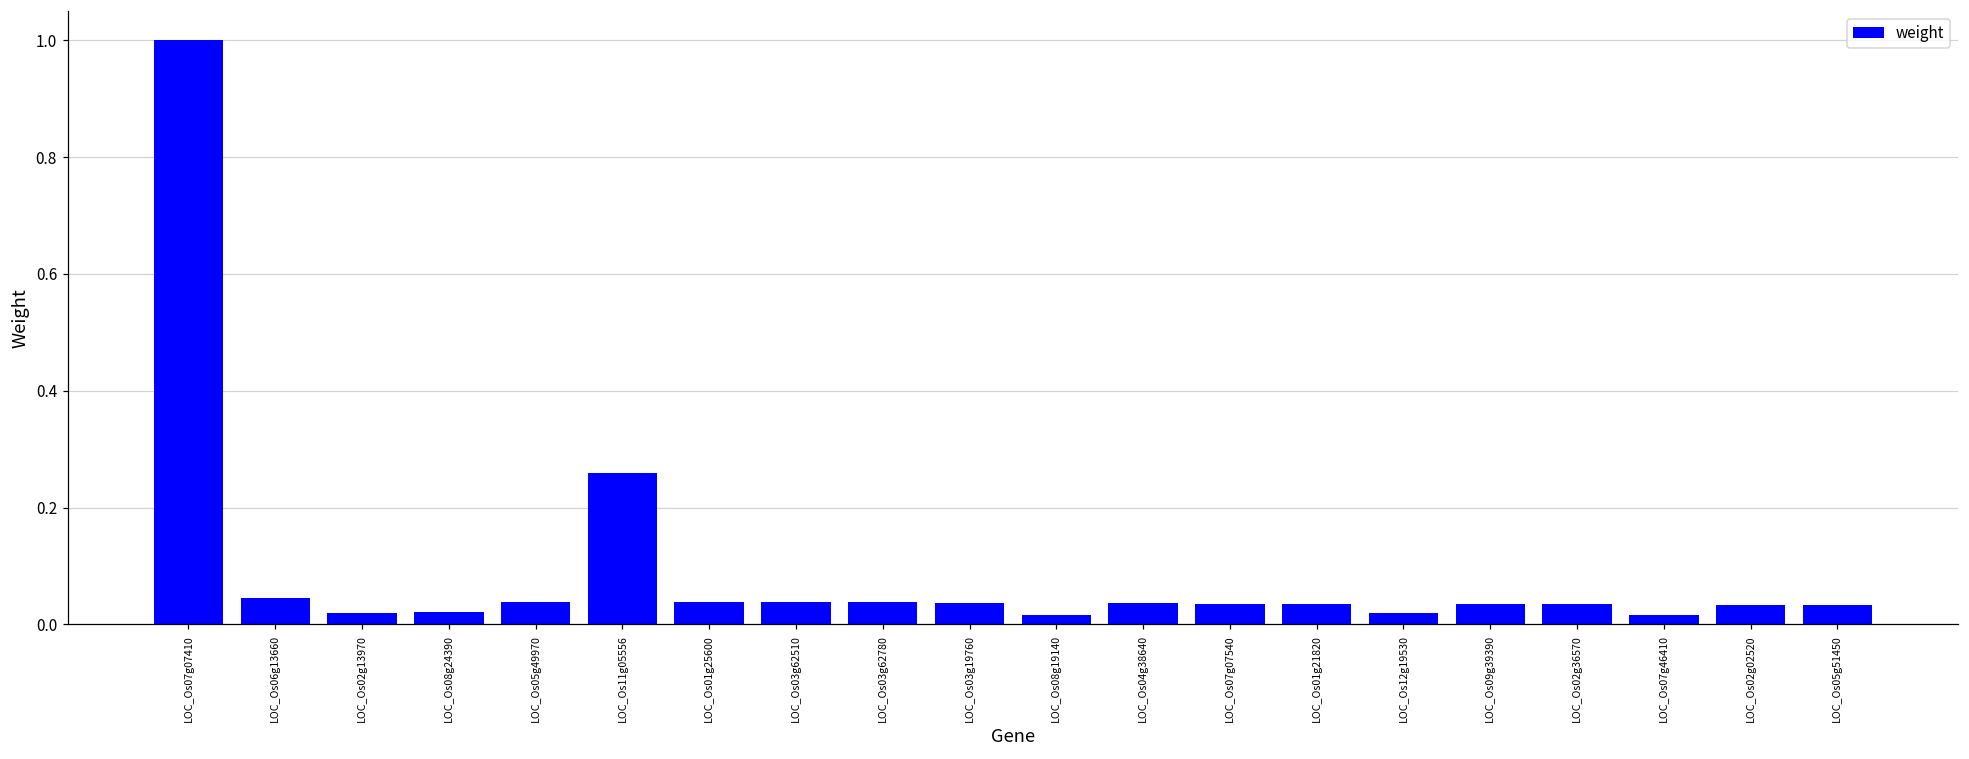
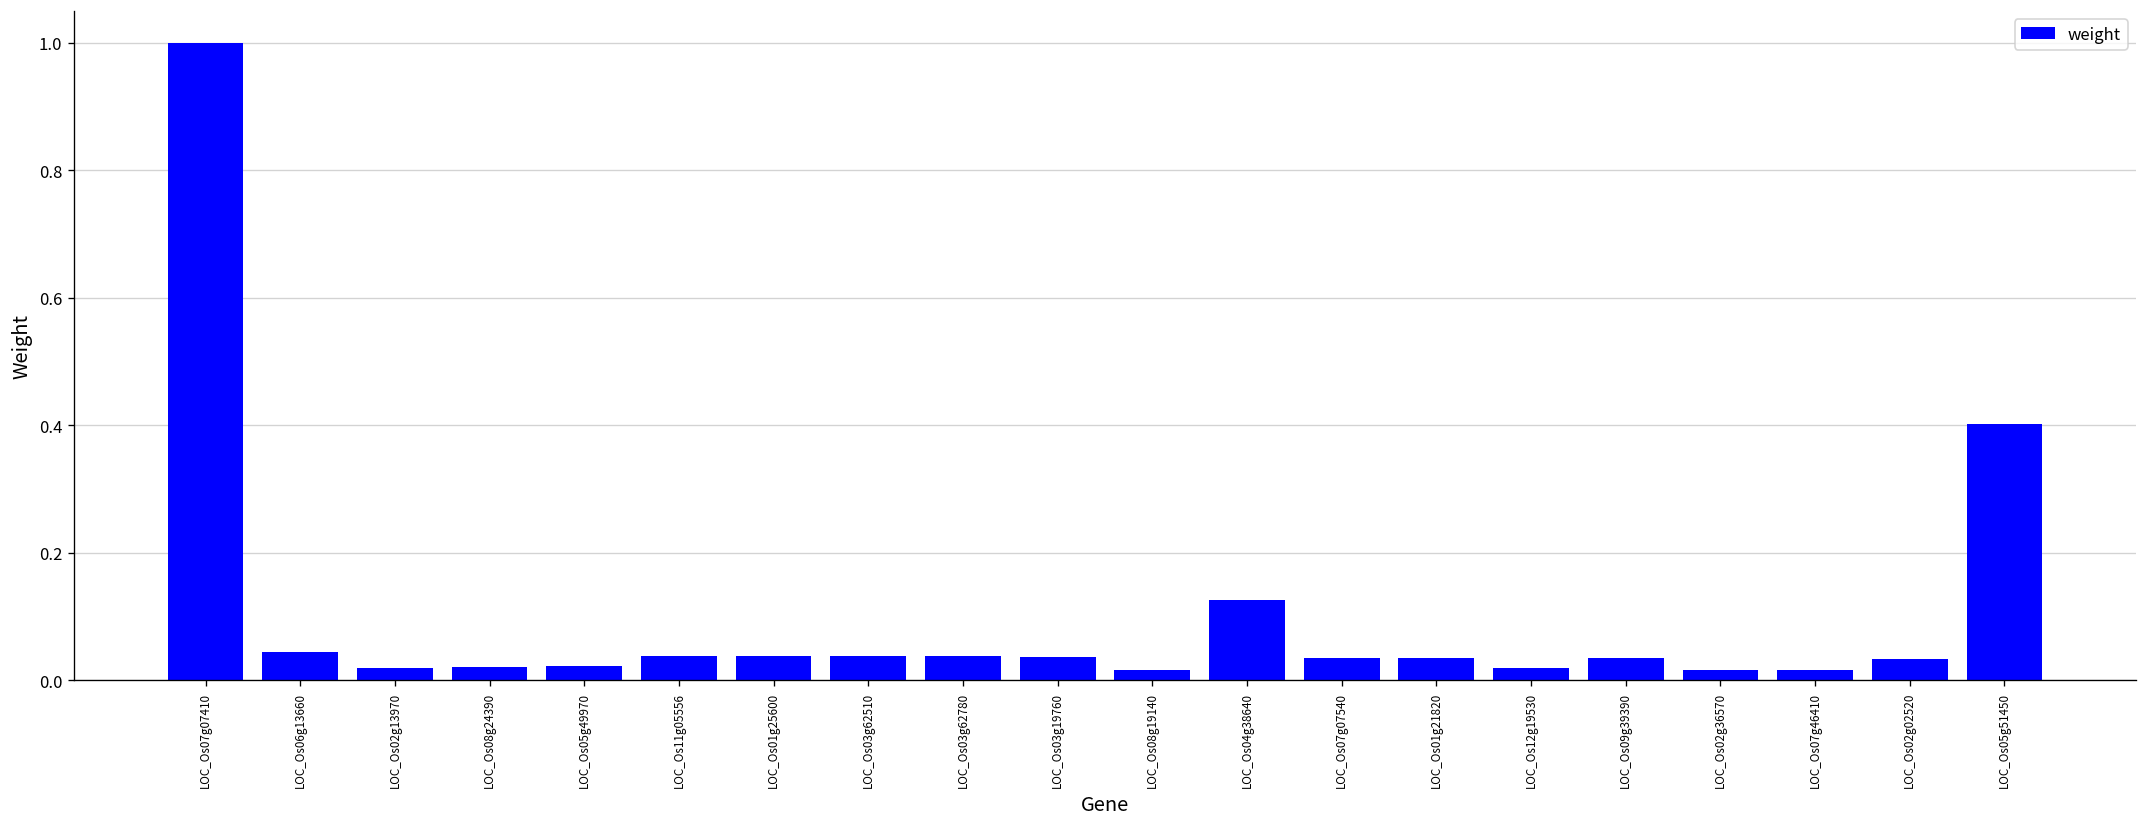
  {
    "LOC_Os07g07410": 1.00,
    "LOC_Os06g13660": 0.05,
    "LOC_Os02g13970": 0.02,
    "LOC_Os08g24390": 0.02,
-   "LOC_Os05g49970": 0.04,
-   "LOC_Os11g05556": 0.26,
+   "LOC_Os05g49970": 0.02,
+   "LOC_Os11g05556": 0.04,
    "LOC_Os01g25600": 0.04,
    "LOC_Os03g62510": 0.04,
    "LOC_Os03g62780": 0.04,
    "LOC_Os03g19760": 0.04,
    "LOC_Os08g19140": 0.02,
-   "LOC_Os04g38640": 0.04,
+   "LOC_Os04g38640": 0.13,
    "LOC_Os07g07540": 0.04,
    "LOC_Os01g21820": 0.03,
    "LOC_Os12g19530": 0.02,
    "LOC_Os09g39390": 0.03,
-   "LOC_Os02g36570": 0.03,
+   "LOC_Os02g36570": 0.02,
    "LOC_Os07g46410": 0.02,
    "LOC_Os02g02520": 0.03,
-   "LOC_Os05g51450": 0.03
+   "LOC_Os05g51450": 0.40
  }
